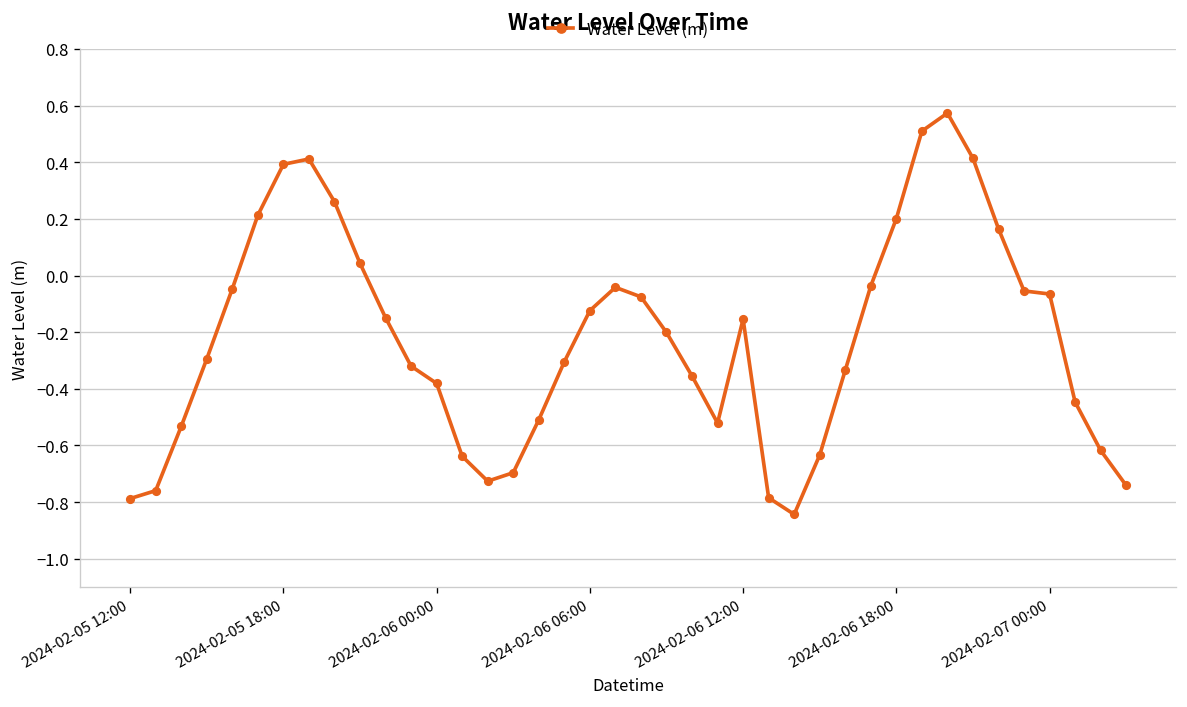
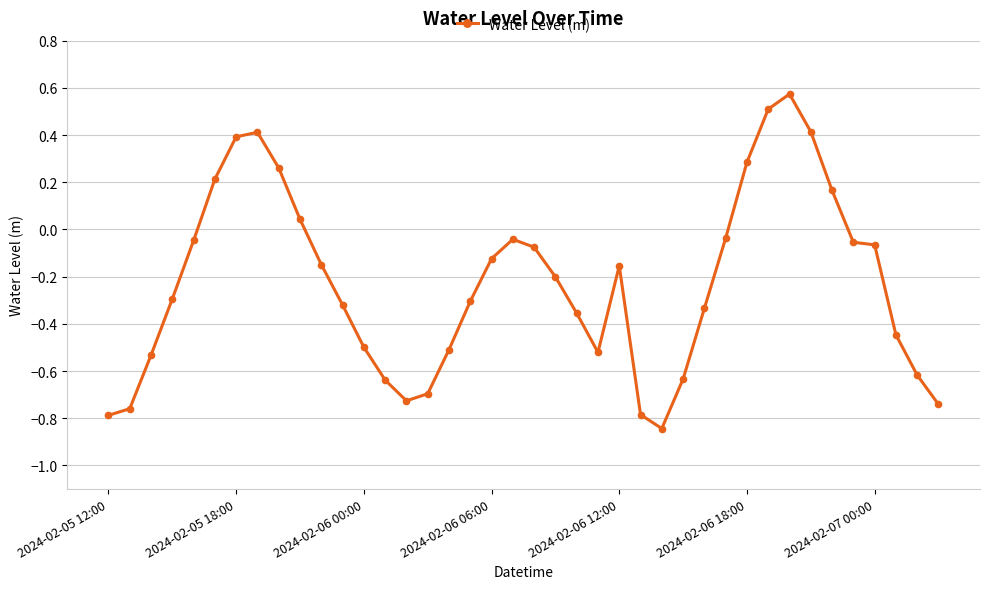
  {
    "2024-02-05 12:00": -0.79,
    "2024-02-05 18:00": 0.39,
-   "2024-02-06 00:00": -0.38,
+   "2024-02-06 00:00": -0.50,
    "2024-02-06 06:00": -0.12,
    "2024-02-06 12:00": -0.15,
-   "2024-02-06 18:00": 0.20,
+   "2024-02-06 18:00": 0.28,
    "2024-02-07 00:00": -0.07
  }
